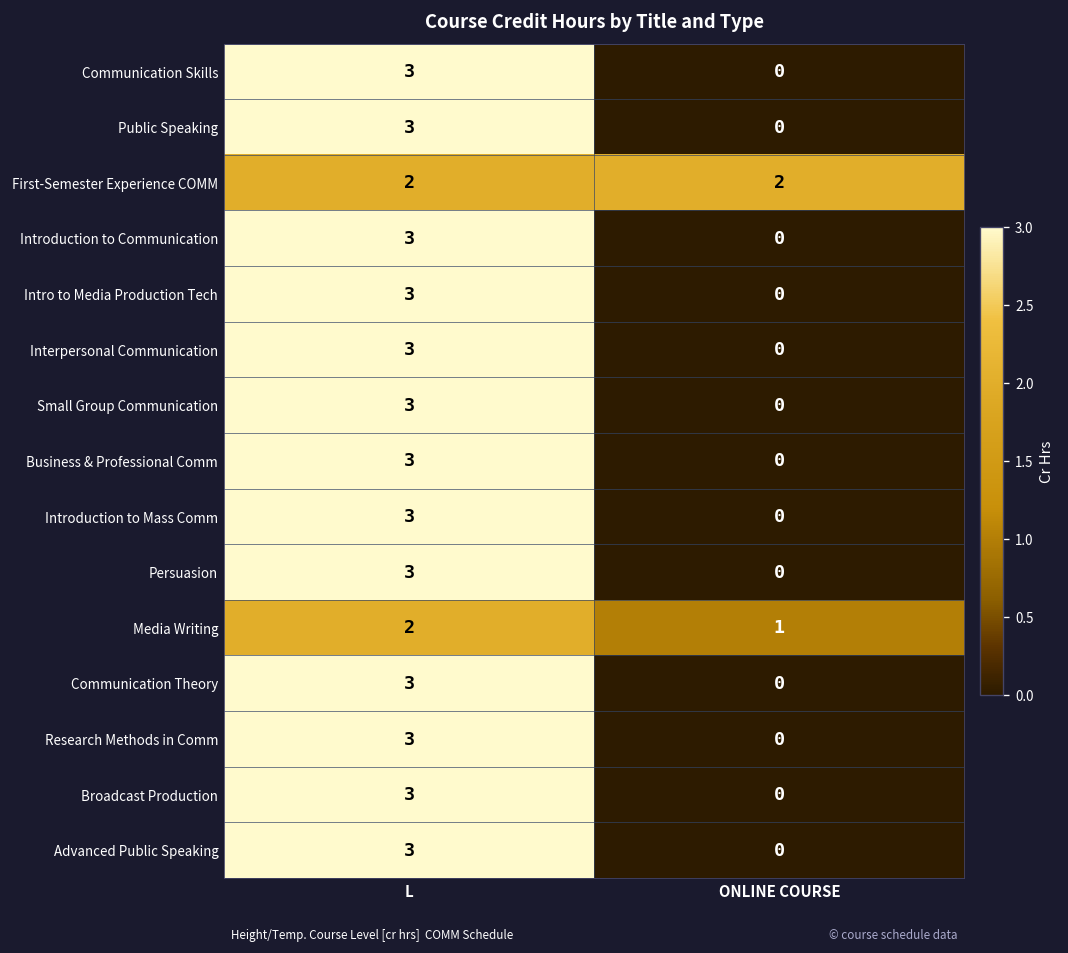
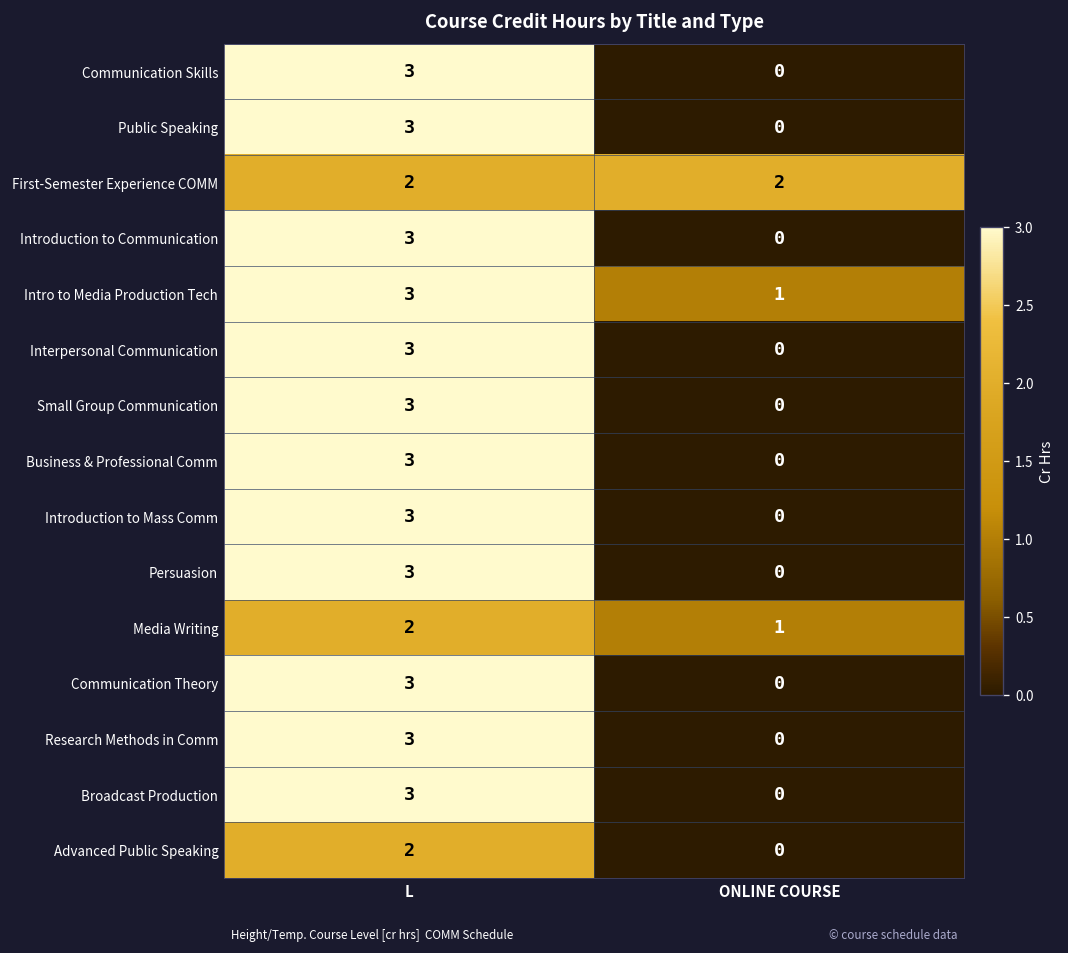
  {
    "Communication Skills": {
      "L": 3,
      "ONLINE COURSE": 0
    },
    "Public Speaking": {
      "L": 3,
      "ONLINE COURSE": 0
    },
    "First-Semester Experience COMM": {
      "L": 2,
      "ONLINE COURSE": 2
    },
    "Introduction to Communication": {
      "L": 3,
      "ONLINE COURSE": 0
    },
    "Intro to Media Production Tech": {
      "L": 3,
-     "ONLINE COURSE": 0
+     "ONLINE COURSE": 1
    },
    "Interpersonal Communication": {
      "L": 3,
      "ONLINE COURSE": 0
    },
    "Small Group Communication": {
      "L": 3,
      "ONLINE COURSE": 0
    },
    "Business & Professional Comm": {
      "L": 3,
      "ONLINE COURSE": 0
    },
    "Introduction to Mass Comm": {
      "L": 3,
      "ONLINE COURSE": 0
    },
    "Persuasion": {
      "L": 3,
      "ONLINE COURSE": 0
    },
    "Media Writing": {
      "L": 2,
      "ONLINE COURSE": 1
    },
    "Communication Theory": {
      "L": 3,
      "ONLINE COURSE": 0
    },
    "Research Methods in Comm": {
      "L": 3,
      "ONLINE COURSE": 0
    },
    "Broadcast Production": {
      "L": 3,
      "ONLINE COURSE": 0
    },
    "Advanced Public Speaking": {
-     "L": 3,
+     "L": 2,
      "ONLINE COURSE": 0
    }
  }
